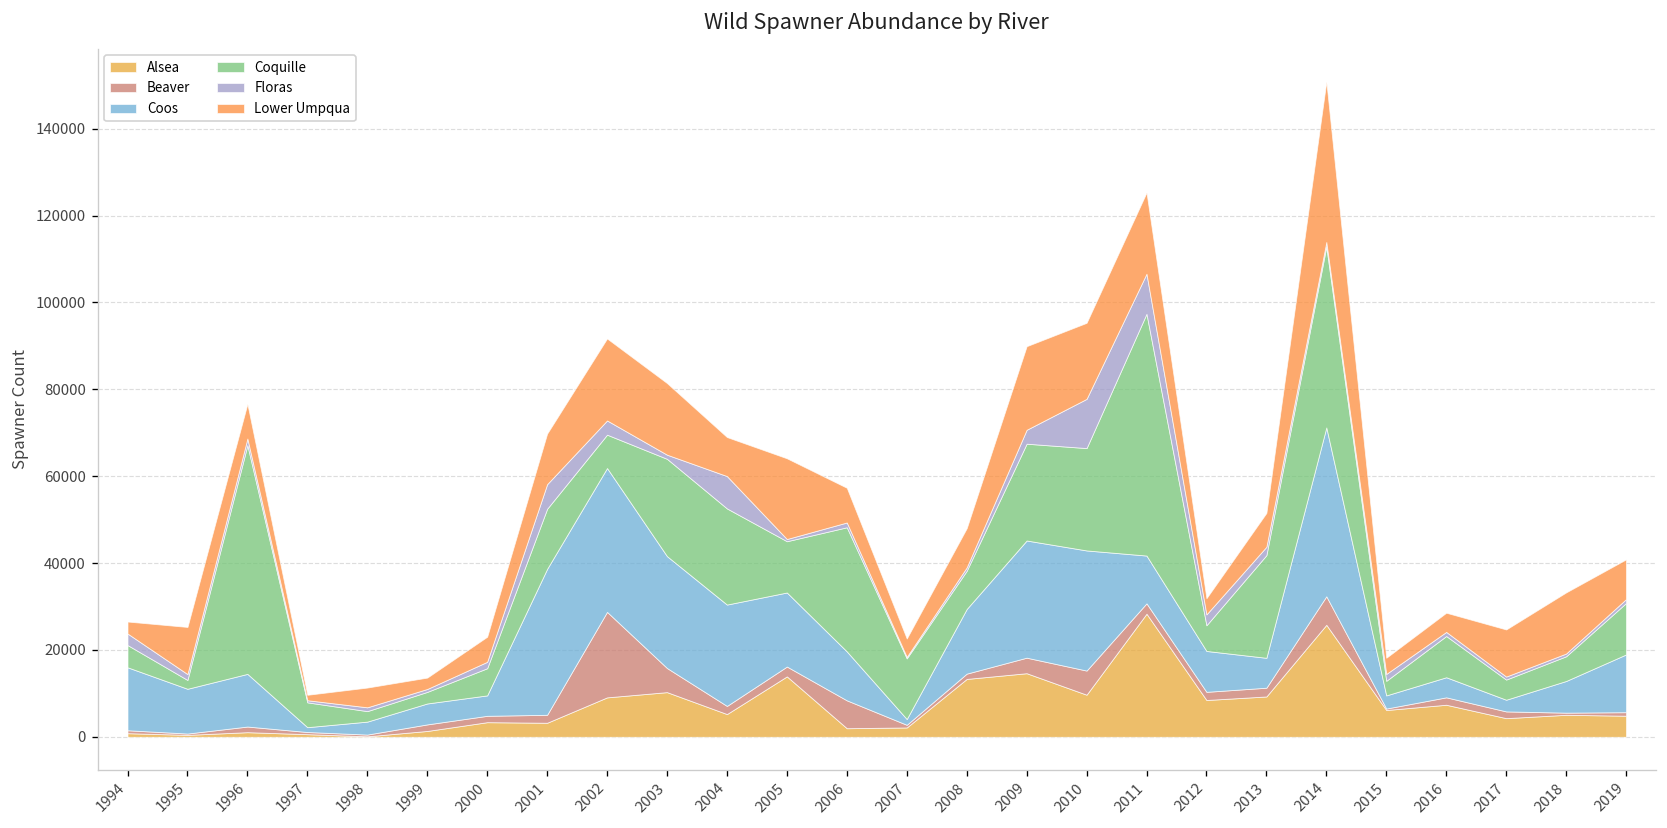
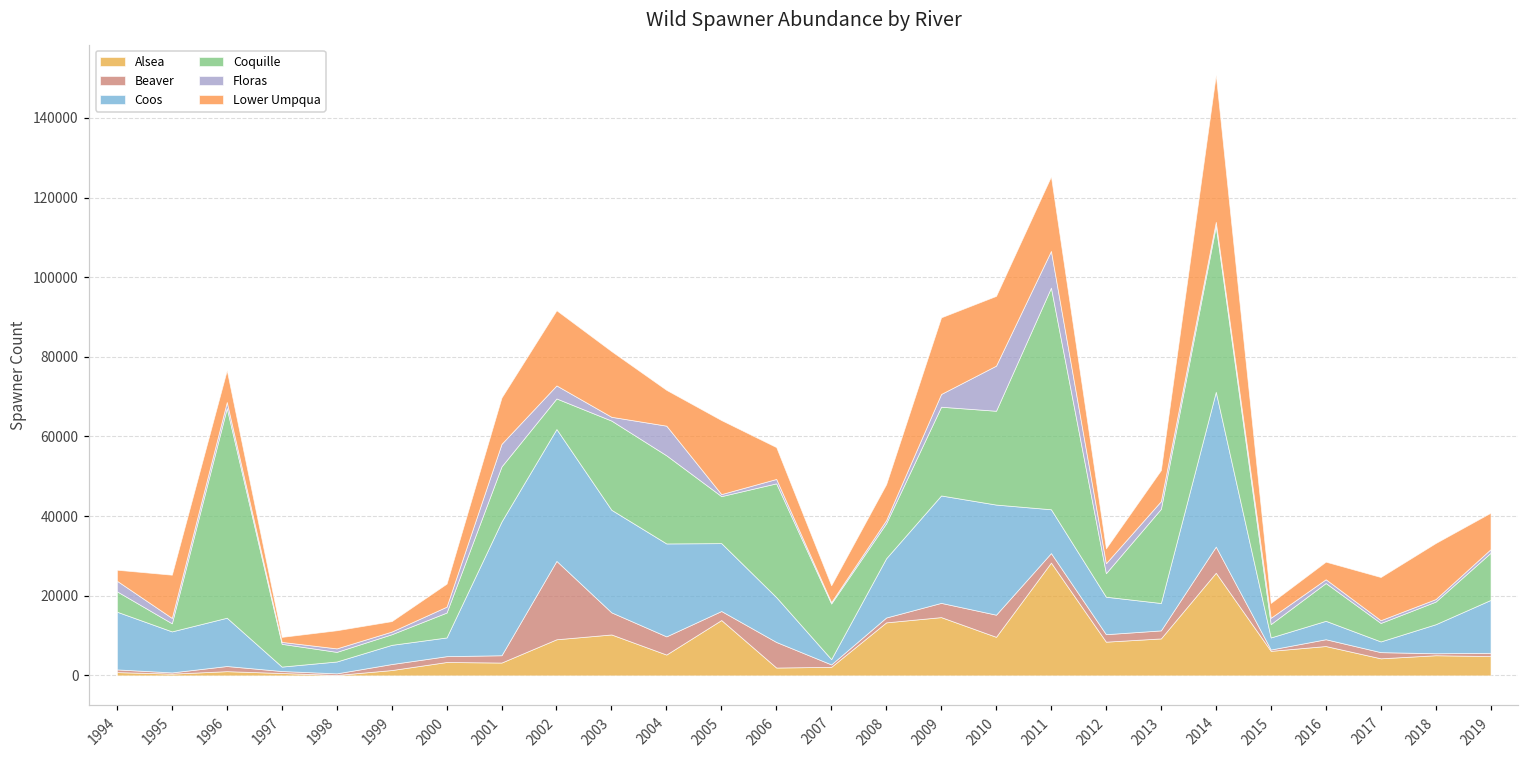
  {
    "Beaver": {
      "1996": 1000,
      "1999": 2000,
      "2000": 1000,
      "2001": 2000,
      "2002": 20000,
      "2003": 6000,
-     "2004": 2000,
+     "2004": 5000,
      "2005": 2000,
      "2006": 6000,
      "2008": 1000,
      "2009": 4000,
      "2010": 6000,
      "2011": 2000,
      "2012": 2000,
      "2013": 2000,
      "2014": 7000,
      "2016": 2000,
      "2017": 2000,
      "2019": 1000
    },
    "Coquille": {
      "1994": 5000,
      "1995": 2000,
      "1996": 53000,
      "1998": 2000,
      "2000": 6000,
      "2001": 14000,
      "2002": 8000,
      "2003": 22000,
      "2004": 22000,
      "2006": 29000,
      "2008": 9000,
      "2009": 22000,
      "2010": 24000,
      "2011": 56000,
      "2012": 6000,
      "2013": 24000,
      "2014": 42000,
      "2015": 3000,
      "2016": 9000,
      "2019": 12000
    }
  }
